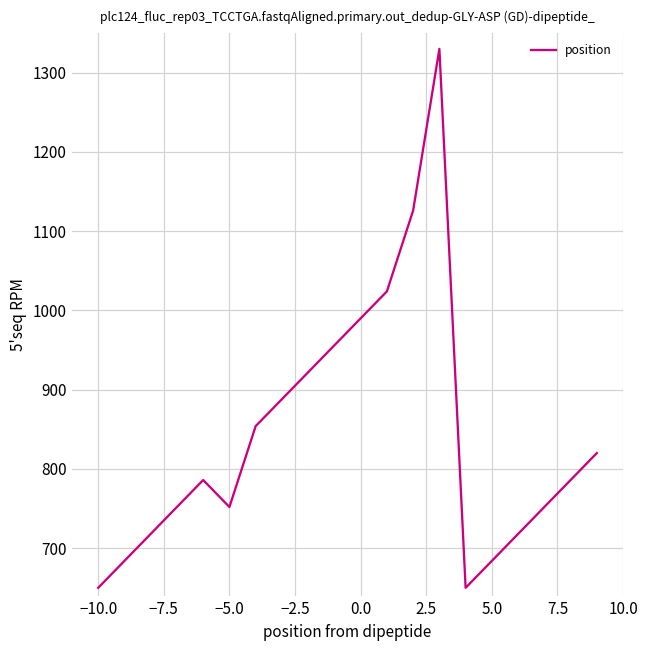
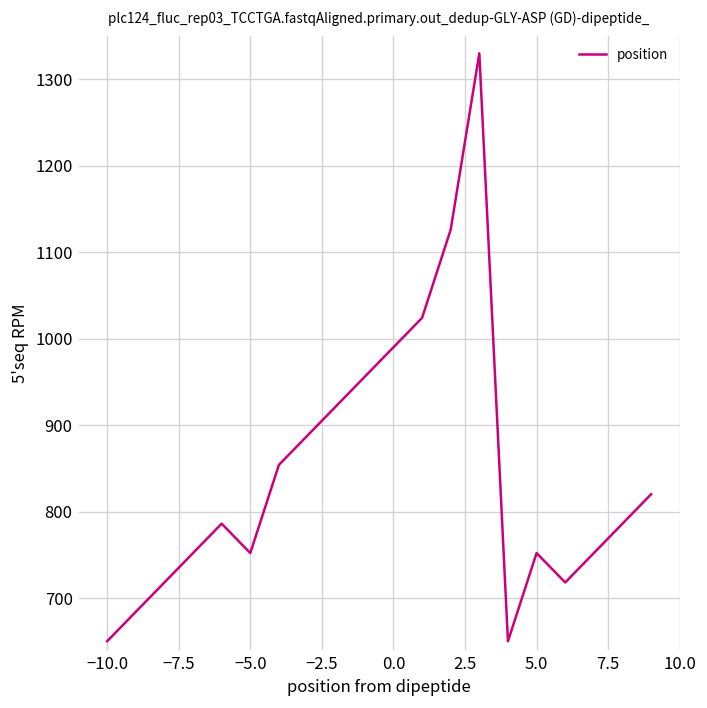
  {
    "−10.0": 650,
    "−5.0": 750,
    "0.0": 990,
-   "5.0": 680
+   "5.0": 750
  }
